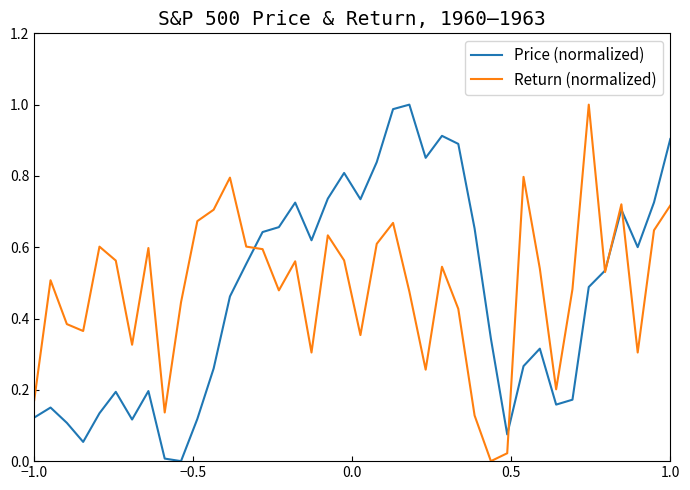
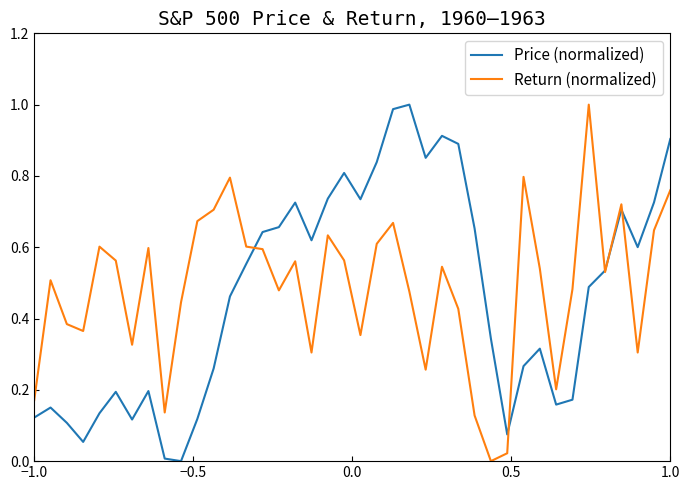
  {
    "Price (normalized)": {
      "−1.0": 0.12,
      "1.0": 0.90
    },
    "Return (normalized)": {
      "−1.0": 0.17,
-     "1.0": 0.72
+     "1.0": 0.76
    }
  }
